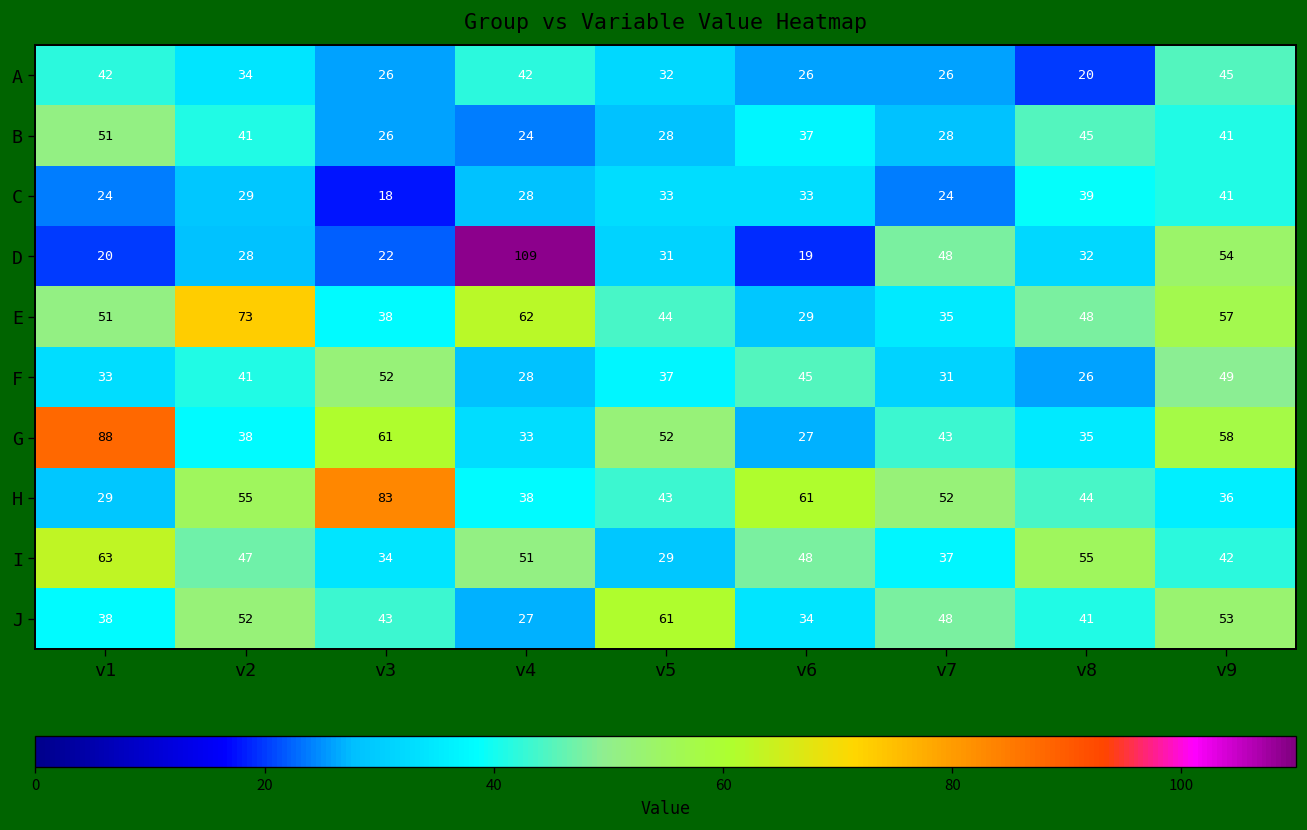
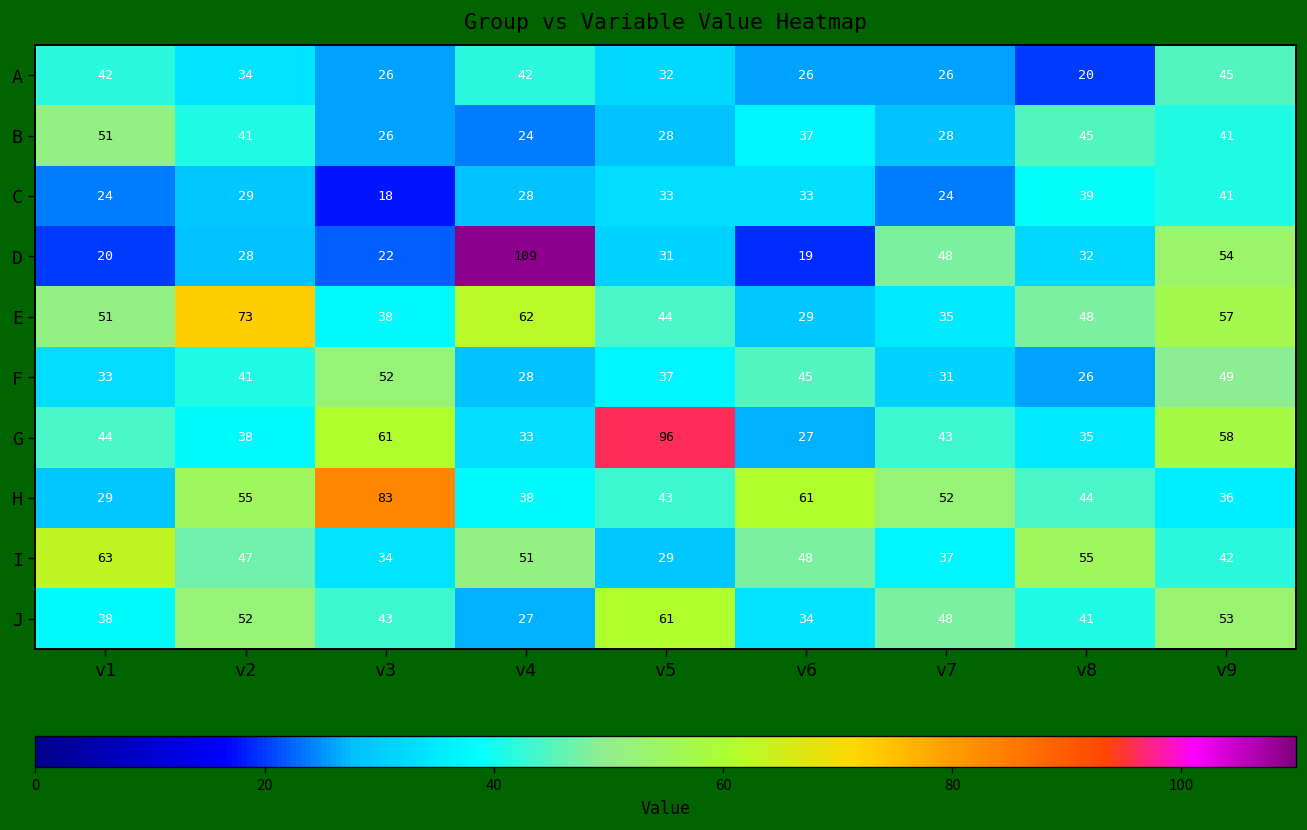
  {
    "A": {
      "v1": 42,
      "v2": 34,
      "v3": 26,
      "v4": 42,
      "v5": 32,
      "v6": 26,
      "v7": 26,
      "v8": 20,
      "v9": 45
    },
    "B": {
      "v1": 51,
      "v2": 41,
      "v3": 26,
      "v4": 24,
      "v5": 28,
      "v6": 37,
      "v7": 28,
      "v8": 45,
      "v9": 41
    },
    "C": {
      "v1": 24,
      "v2": 29,
      "v3": 18,
      "v4": 28,
      "v5": 33,
      "v6": 33,
      "v7": 24,
      "v8": 39,
      "v9": 41
    },
    "D": {
      "v1": 20,
      "v2": 28,
      "v3": 22,
      "v4": 109,
      "v5": 31,
      "v6": 19,
      "v7": 48,
      "v8": 32,
      "v9": 54
    },
    "E": {
      "v1": 51,
      "v2": 73,
      "v3": 38,
      "v4": 62,
      "v5": 44,
      "v6": 29,
      "v7": 35,
      "v8": 48,
      "v9": 57
    },
    "F": {
      "v1": 33,
      "v2": 41,
      "v3": 52,
      "v4": 28,
      "v5": 37,
      "v6": 45,
      "v7": 31,
      "v8": 26,
      "v9": 49
    },
    "G": {
-     "v1": 88,
+     "v1": 44,
      "v2": 38,
      "v3": 61,
      "v4": 33,
-     "v5": 52,
+     "v5": 96,
      "v6": 27,
      "v7": 43,
      "v8": 35,
      "v9": 58
    },
    "H": {
      "v1": 29,
      "v2": 55,
      "v3": 83,
      "v4": 38,
      "v5": 43,
      "v6": 61,
      "v7": 52,
      "v8": 44,
      "v9": 36
    },
    "I": {
      "v1": 63,
      "v2": 47,
      "v3": 34,
      "v4": 51,
      "v5": 29,
      "v6": 48,
      "v7": 37,
      "v8": 55,
      "v9": 42
    },
    "J": {
      "v1": 38,
      "v2": 52,
      "v3": 43,
      "v4": 27,
      "v5": 61,
      "v6": 34,
      "v7": 48,
      "v8": 41,
      "v9": 53
    }
  }
